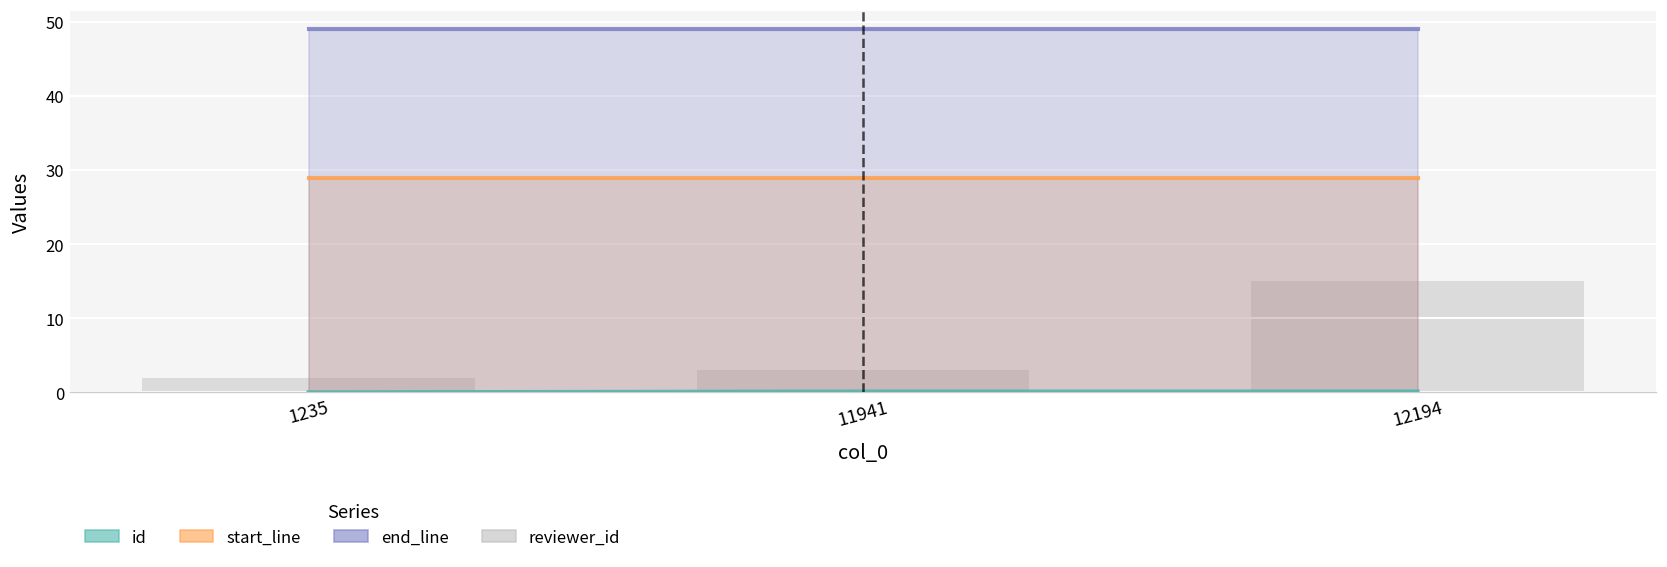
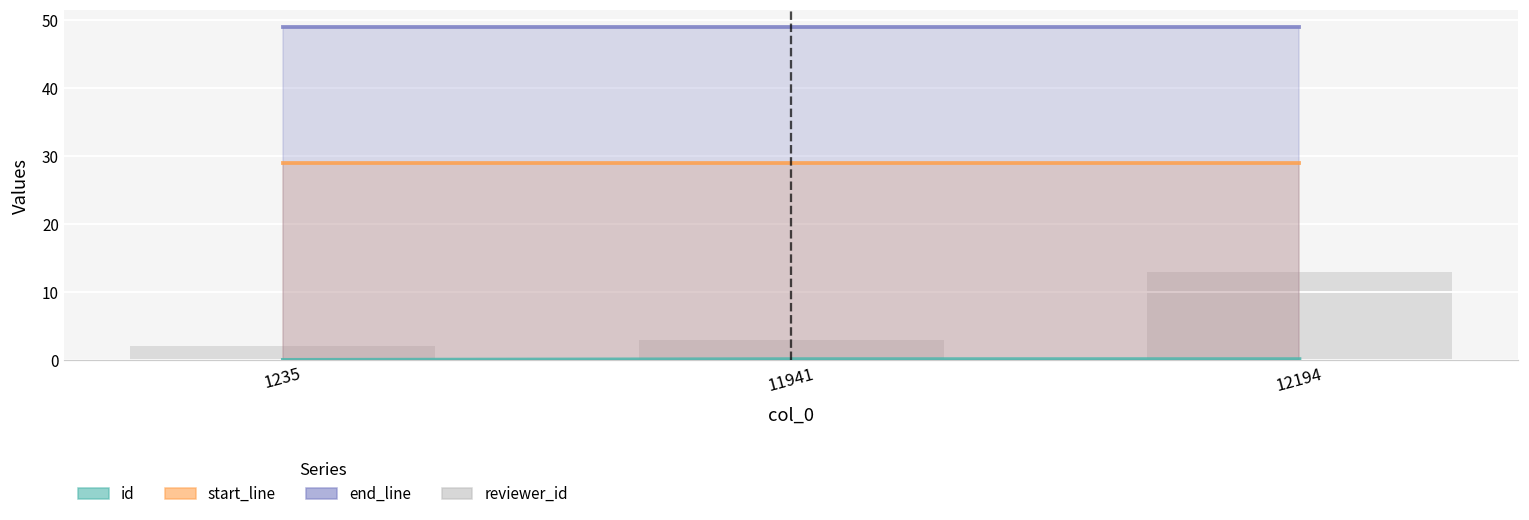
  {
    "reviewer_id": {
      "1235": 2,
      "11941": 3,
-     "12194": 15
+     "12194": 13
    },
    "id": {
      "1235": 0,
      "11941": 0,
      "12194": 0
    },
    "start_line": {
      "1235": 29,
      "11941": 29,
      "12194": 29
    },
    "end_line": {
      "1235": 49,
      "11941": 49,
      "12194": 49
    }
  }
